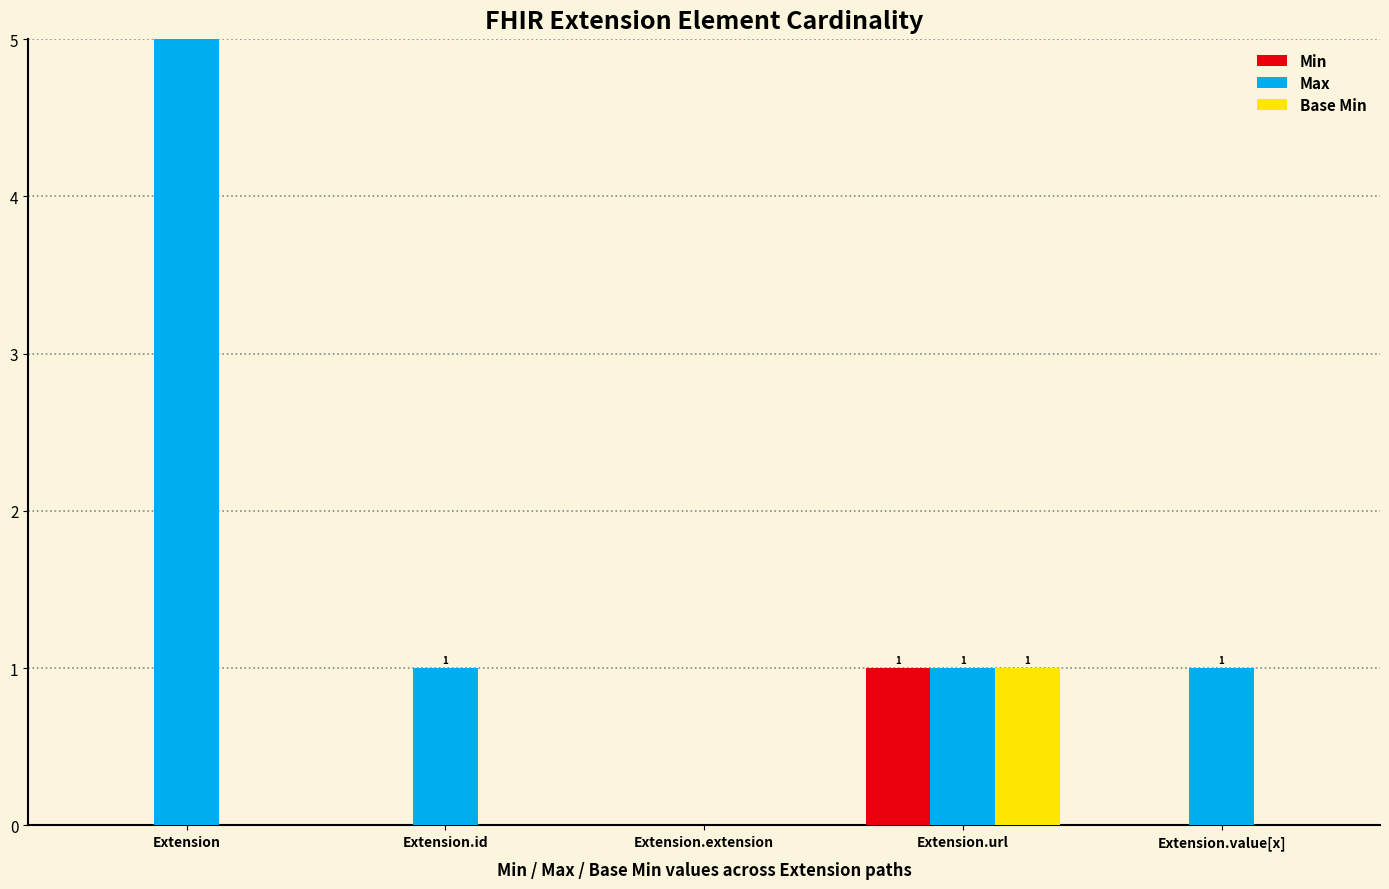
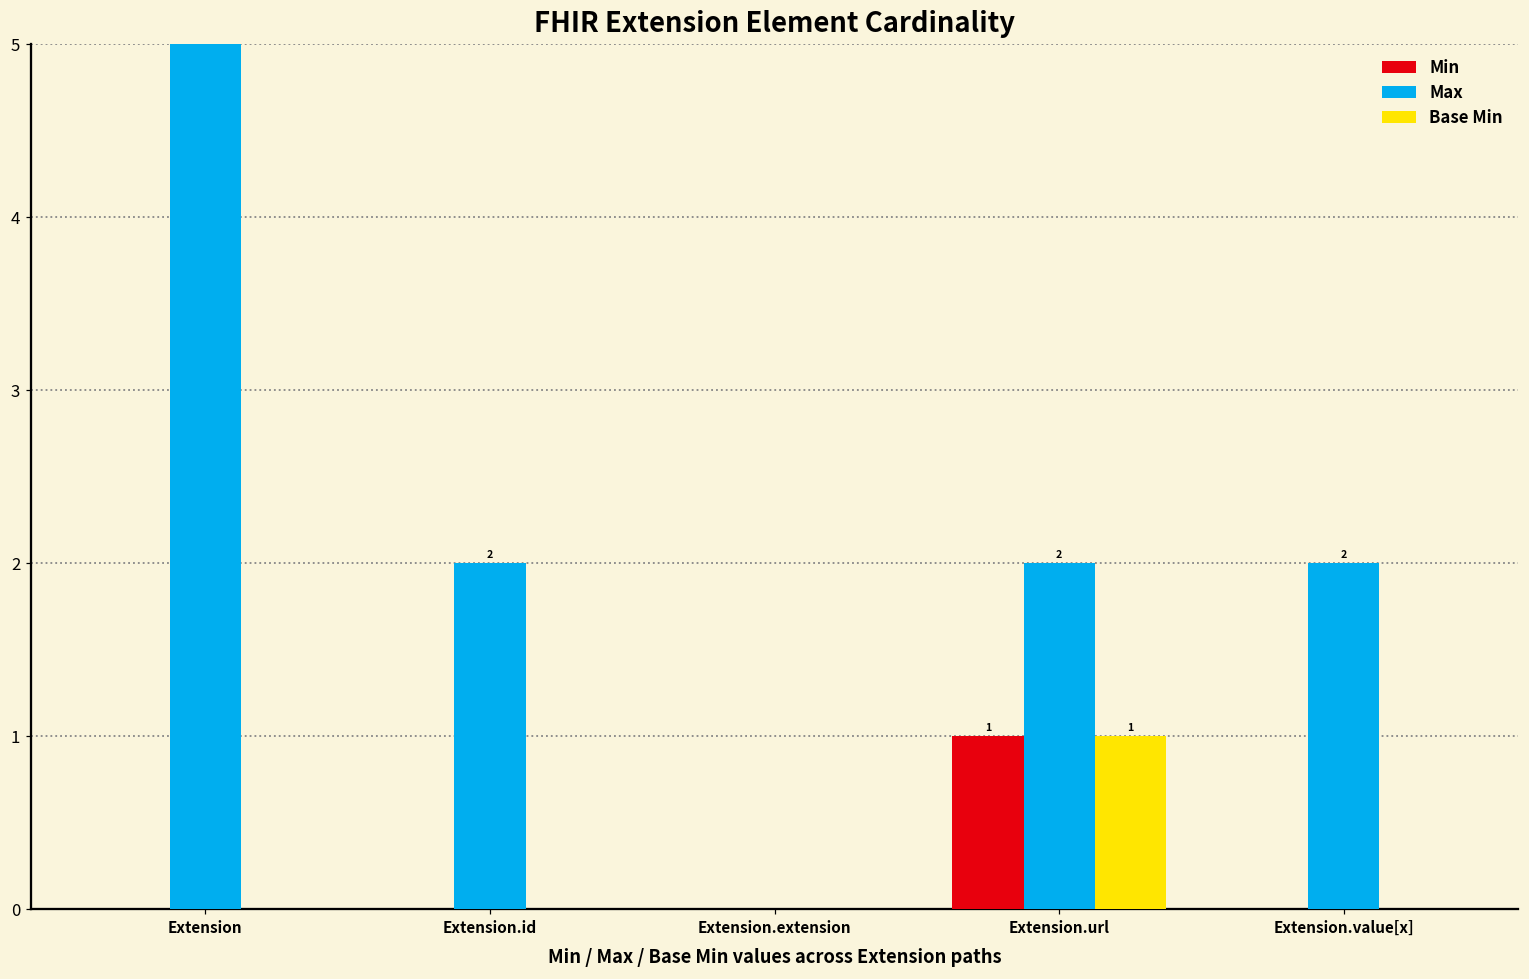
  {
    "Min": {
      "Extension.url": 1
    },
    "Max": {
-     "Extension.id": 1,
-     "Extension.url": 1,
-     "Extension.value[x]": 1
+     "Extension.id": 2,
+     "Extension.url": 2,
+     "Extension.value[x]": 2
    },
    "Base Min": {
      "Extension.url": 1
    }
  }
